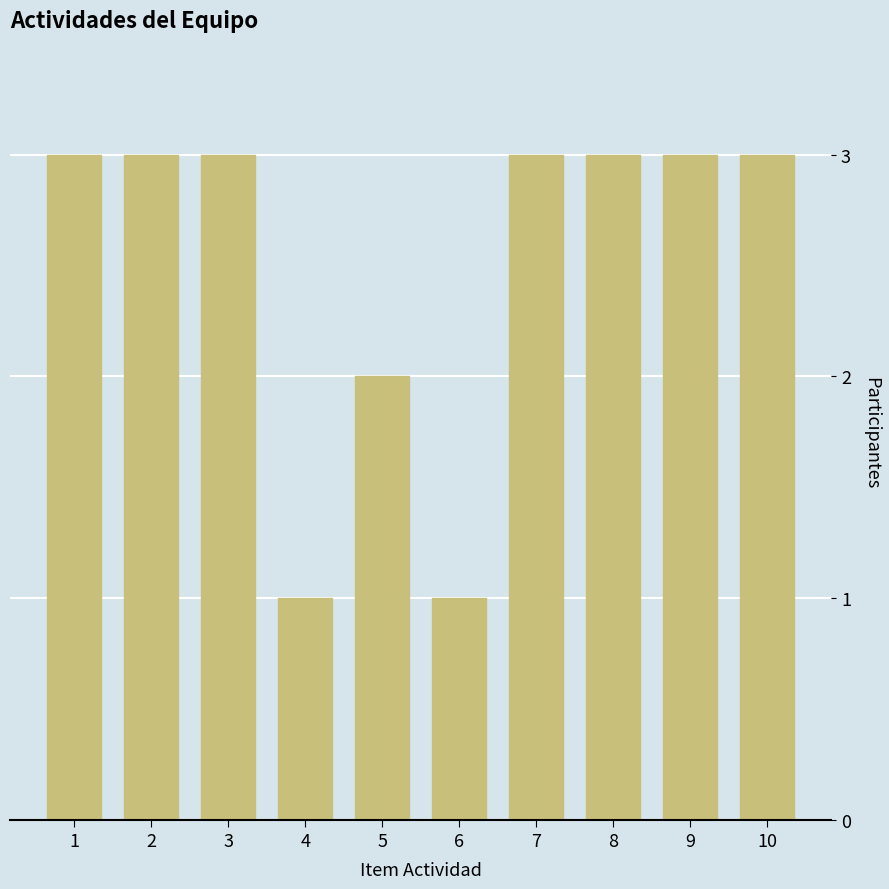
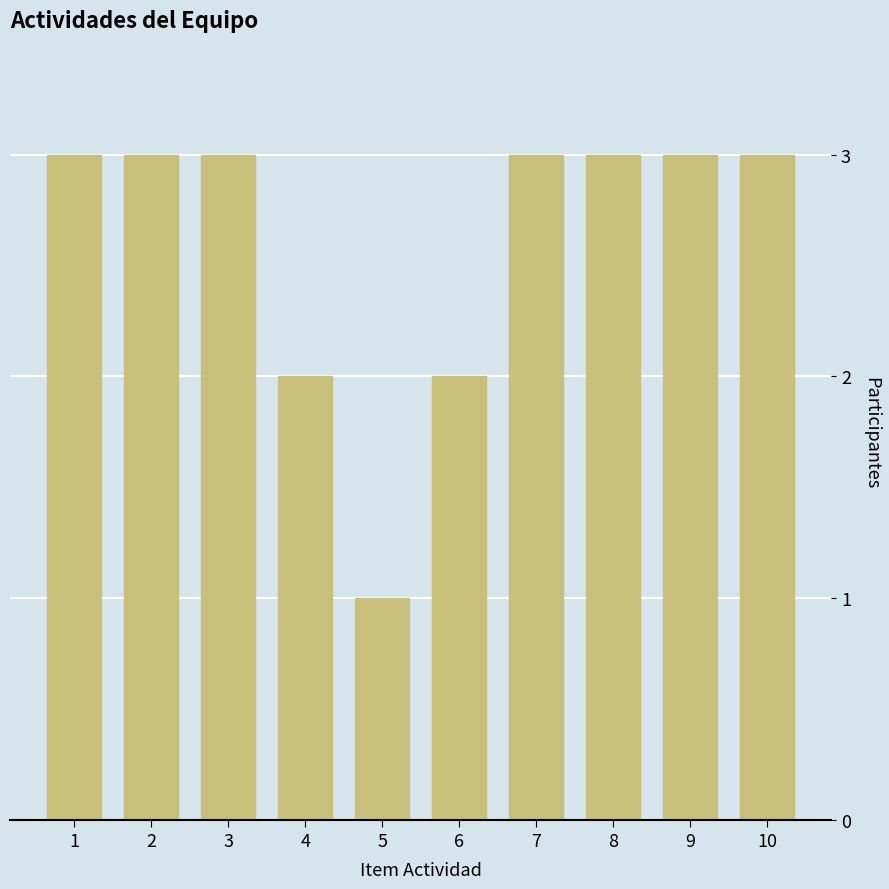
  {
    "1": 3,
    "2": 3,
    "3": 3,
-   "4": 1,
-   "5": 2,
-   "6": 1,
+   "4": 2,
+   "5": 1,
+   "6": 2,
    "7": 3,
    "8": 3,
    "9": 3,
    "10": 3
  }
